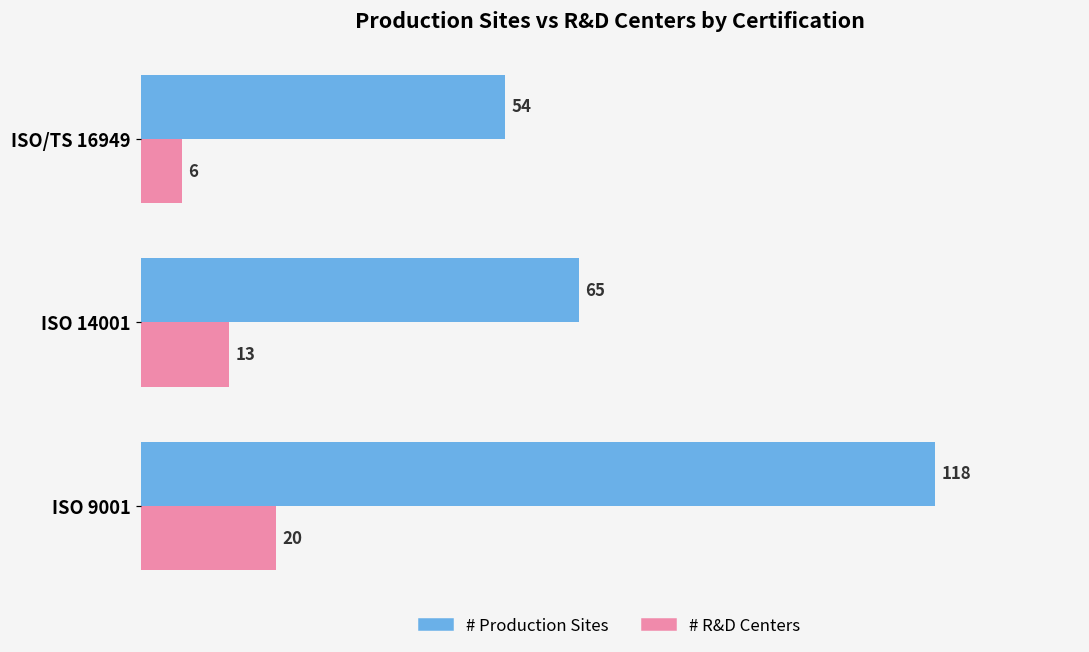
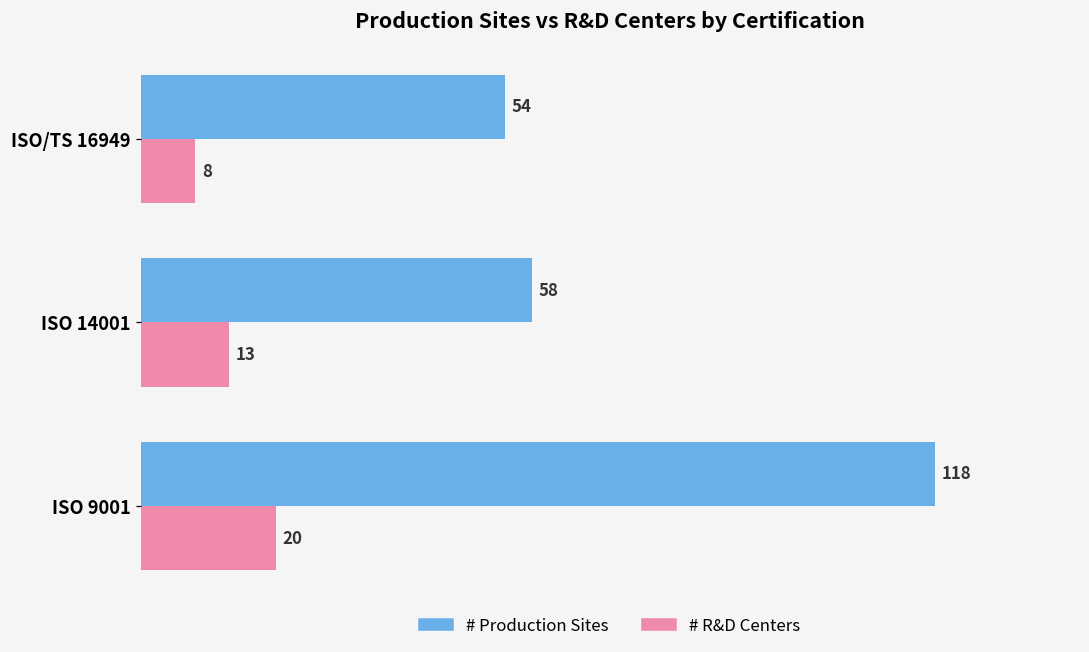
  {
    "# Production Sites": {
      "ISO/TS 16949": 54,
-     "ISO 14001": 65,
+     "ISO 14001": 58,
      "ISO 9001": 118
    },
    "# R&D Centers": {
-     "ISO/TS 16949": 6,
+     "ISO/TS 16949": 8,
      "ISO 14001": 13,
      "ISO 9001": 20
    }
  }
